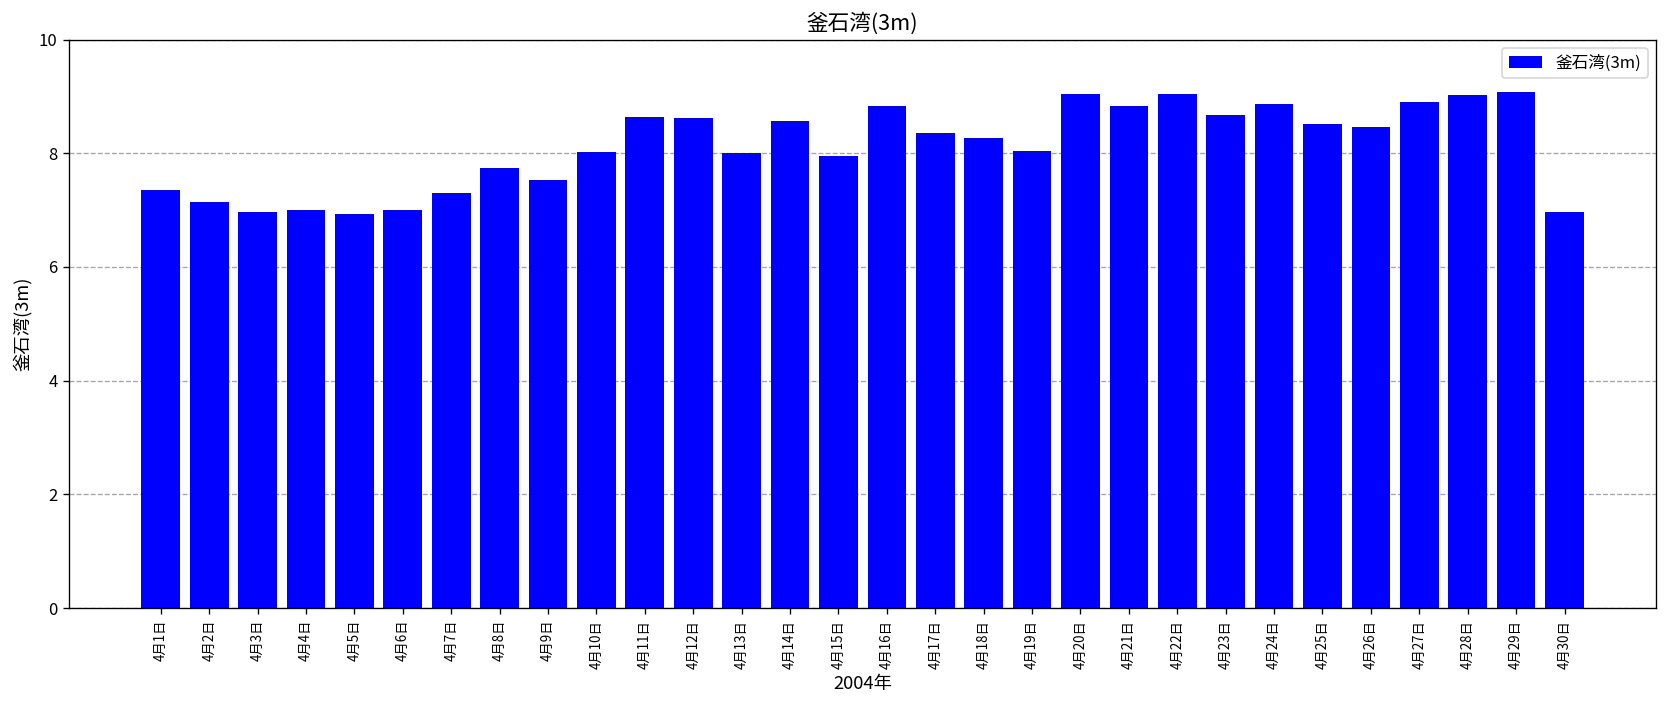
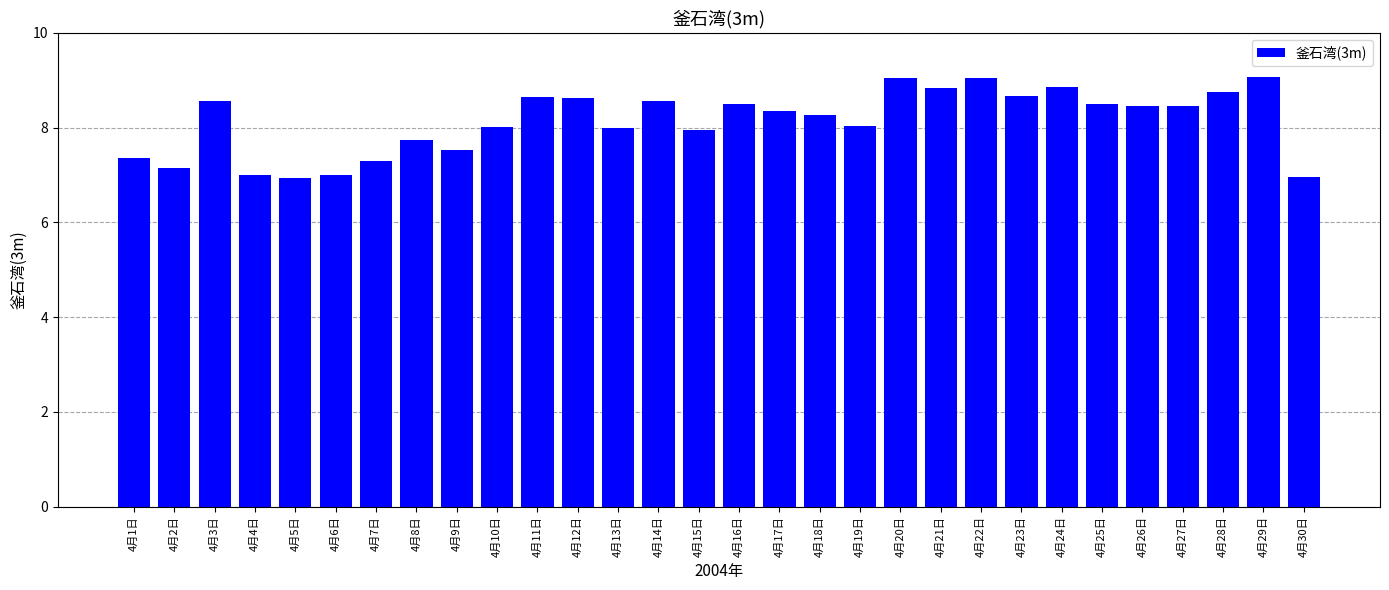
  {
    "4月1日": 7.4,
    "4月2日": 7.1,
-   "4月3日": 7.0,
+   "4月3日": 8.6,
    "4月4日": 7.0,
    "4月5日": 6.9,
    "4月6日": 7.0,
    "4月7日": 7.3,
    "4月8日": 7.7,
    "4月9日": 7.5,
    "4月10日": 8.0,
    "4月11日": 8.6,
    "4月12日": 8.6,
    "4月13日": 8.0,
    "4月14日": 8.6,
    "4月15日": 8.0,
-   "4月16日": 8.8,
+   "4月16日": 8.5,
    "4月17日": 8.4,
    "4月18日": 8.3,
    "4月19日": 8.0,
    "4月20日": 9.0,
    "4月21日": 8.8,
    "4月22日": 9.0,
    "4月23日": 8.7,
    "4月24日": 8.9,
    "4月25日": 8.5,
    "4月26日": 8.5,
-   "4月27日": 8.9,
-   "4月28日": 9.0,
+   "4月27日": 8.5,
+   "4月28日": 8.8,
    "4月29日": 9.1,
    "4月30日": 7.0
  }
